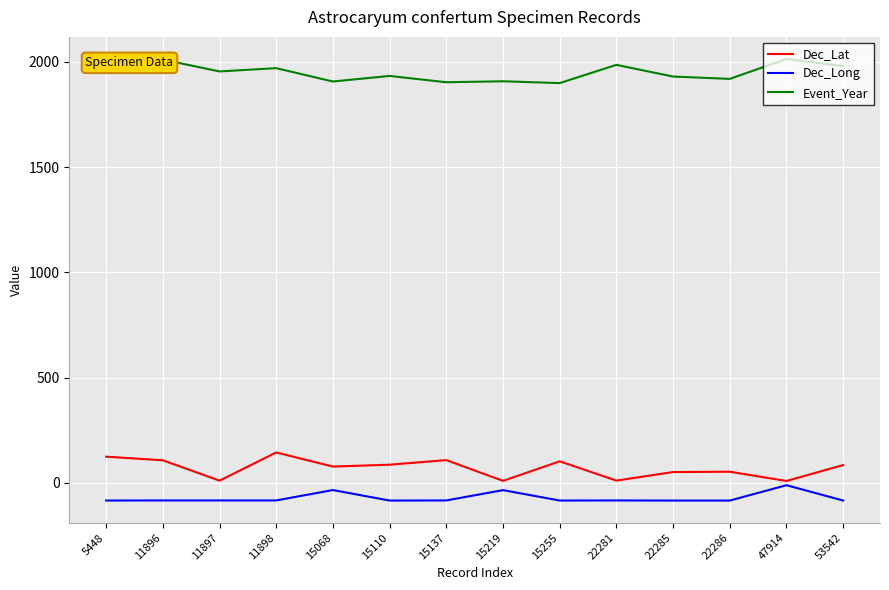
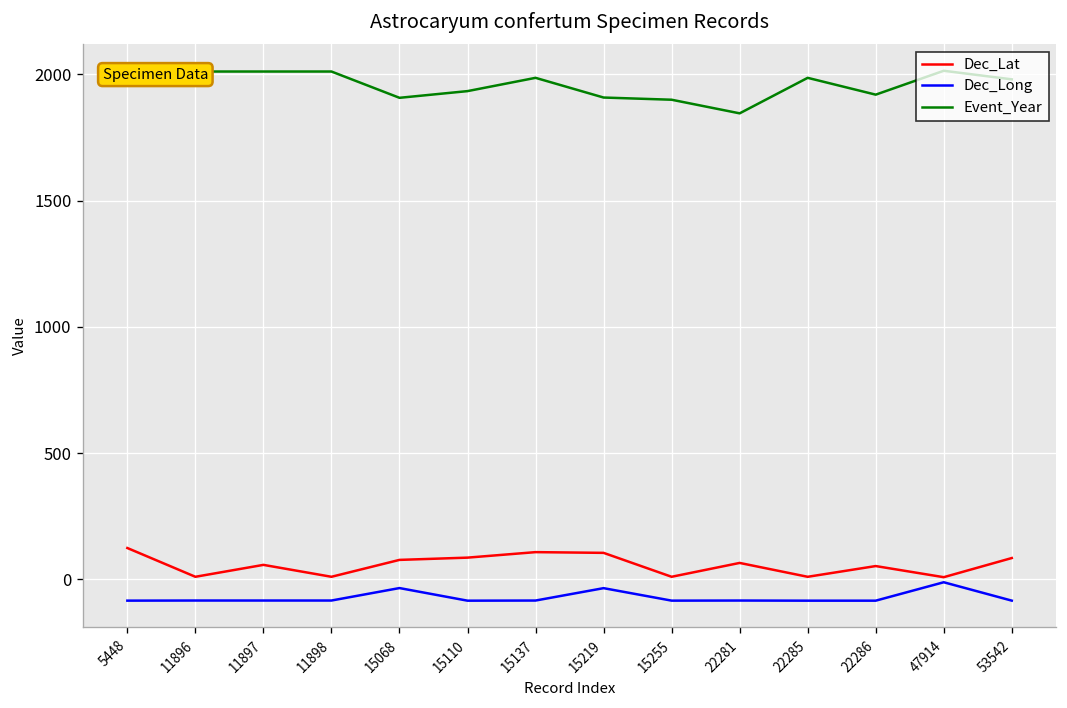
  {
    "Dec_Lat": {
      "5448": 120,
-     "11896": 110,
-     "11897": 10,
-     "11898": 140,
+     "11896": 10,
+     "11897": 60,
+     "11898": 10,
      "15068": 80,
      "15110": 90,
      "15137": 110,
-     "15219": 10,
-     "15255": 100,
-     "22281": 10,
-     "22285": 50,
+     "15219": 110,
+     "15255": 10,
+     "22281": 70,
+     "22285": 10,
      "22286": 50,
      "47914": 10,
      "53542": 80
    },
    "Dec_Long": {
      "5448": -80,
      "11896": -80,
      "11897": -80,
      "11898": -80,
      "15068": -30,
      "15110": -80,
      "15137": -80,
      "15219": -30,
      "15255": -80,
      "22281": -80,
      "22285": -80,
      "22286": -80,
      "47914": -10,
      "53542": -80
    },
    "Event_Year": {
-     "11897": 1950,
-     "11898": 1970,
+     "11897": 2010,
+     "11898": 2010,
      "15068": 1910,
      "15110": 1930,
-     "15137": 1900,
+     "15137": 1990,
      "15219": 1910,
      "15255": 1900,
-     "22281": 1990,
-     "22285": 1930,
+     "22281": 1850,
+     "22285": 1990,
      "22286": 1920
    }
  }
